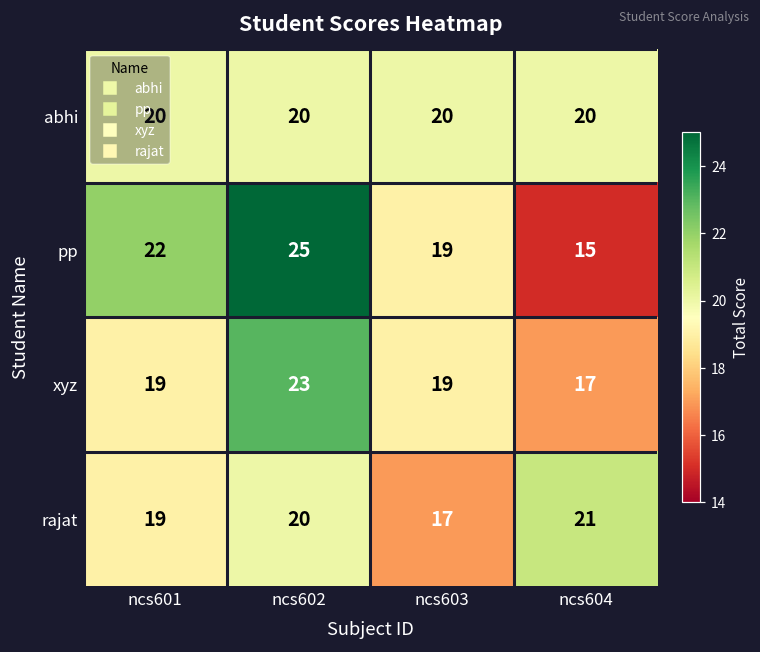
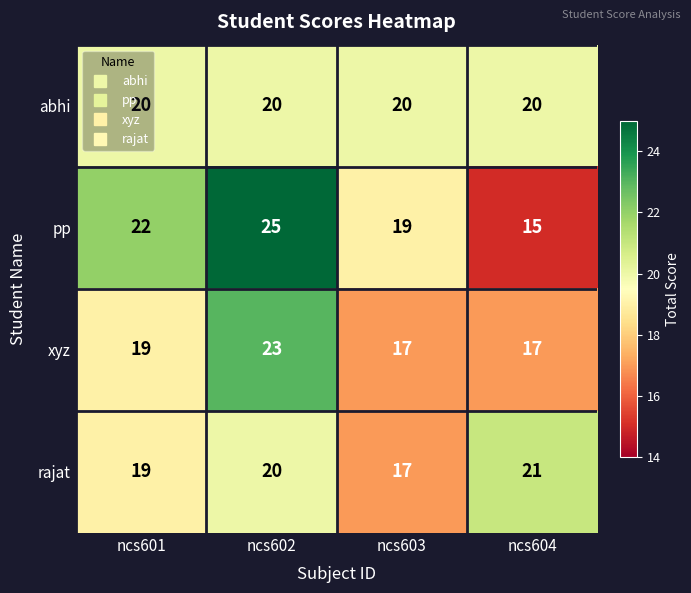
  {
    "abhi": {
      "ncs602": 20,
      "ncs603": 20,
      "ncs604": 20
    },
    "pp": {
      "ncs601": 22,
      "ncs602": 25,
      "ncs603": 19,
      "ncs604": 15
    },
    "xyz": {
      "ncs601": 19,
      "ncs602": 23,
-     "ncs603": 19,
+     "ncs603": 17,
      "ncs604": 17
    },
    "rajat": {
      "ncs601": 19,
      "ncs602": 20,
      "ncs603": 17,
      "ncs604": 21
    }
  }
